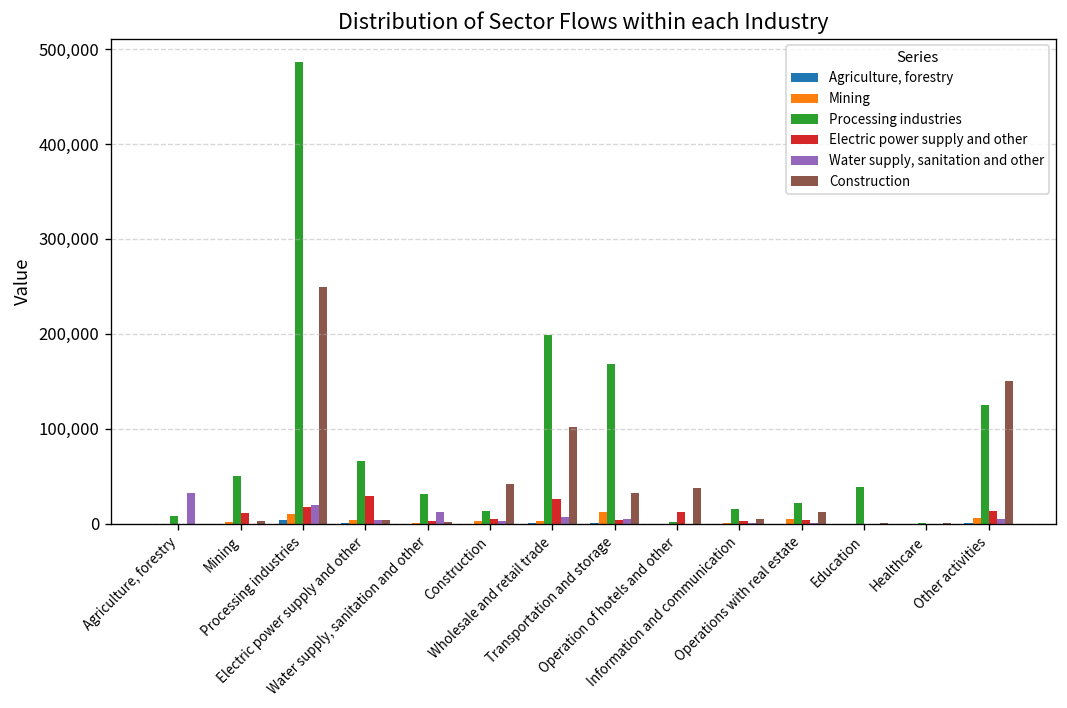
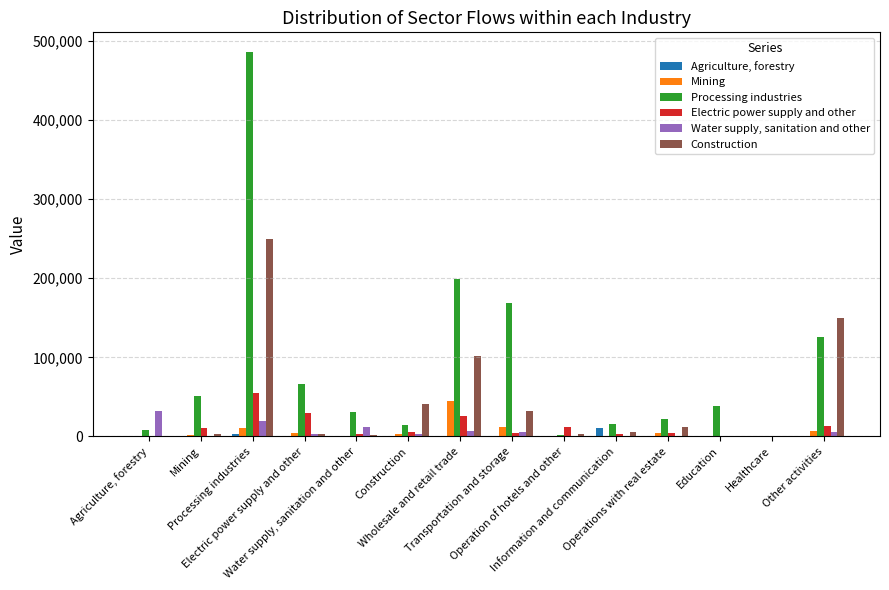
  {
    "Agriculture, forestry": {
      "Processing industries": "0",
-     "Information and communication": "0"
+     "Information and communication": "10,000"
    },
    "Mining": {
      "Processing industries": "10,000",
      "Electric power supply and other": "0",
-     "Wholesale and retail trade": "0",
+     "Wholesale and retail trade": "40,000",
      "Transportation and storage": "10,000",
      "Operations with real estate": "0",
      "Other activities": "10,000"
    },
    "Processing industries": {
      "Agriculture, forestry": "10,000",
      "Mining": "50,000",
      "Processing industries": "490,000",
      "Electric power supply and other": "70,000",
      "Water supply, sanitation and other": "30,000",
      "Construction": "10,000",
      "Wholesale and retail trade": "200,000",
      "Transportation and storage": "170,000",
      "Information and communication": "20,000",
      "Operations with real estate": "20,000",
      "Education": "40,000",
      "Other activities": "130,000"
    },
    "Electric power supply and other": {
      "Mining": "10,000",
-     "Processing industries": "20,000",
+     "Processing industries": "60,000",
      "Electric power supply and other": "30,000",
      "Construction": "10,000",
      "Wholesale and retail trade": "30,000",
      "Transportation and storage": "0",
      "Operation of hotels and other": "10,000",
      "Operations with real estate": "0",
      "Other activities": "10,000"
    },
    "Water supply, sanitation and other": {
      "Agriculture, forestry": "30,000",
      "Processing industries": "20,000",
      "Electric power supply and other": "0",
      "Water supply, sanitation and other": "10,000",
      "Wholesale and retail trade": "10,000",
      "Transportation and storage": "10,000",
      "Other activities": "10,000"
    },
    "Construction": {
      "Processing industries": "250,000",
      "Electric power supply and other": "0",
      "Construction": "40,000",
      "Wholesale and retail trade": "100,000",
      "Transportation and storage": "30,000",
-     "Operation of hotels and other": "40,000",
+     "Operation of hotels and other": "0",
      "Information and communication": "10,000",
      "Operations with real estate": "10,000",
      "Other activities": "150,000"
    }
  }
